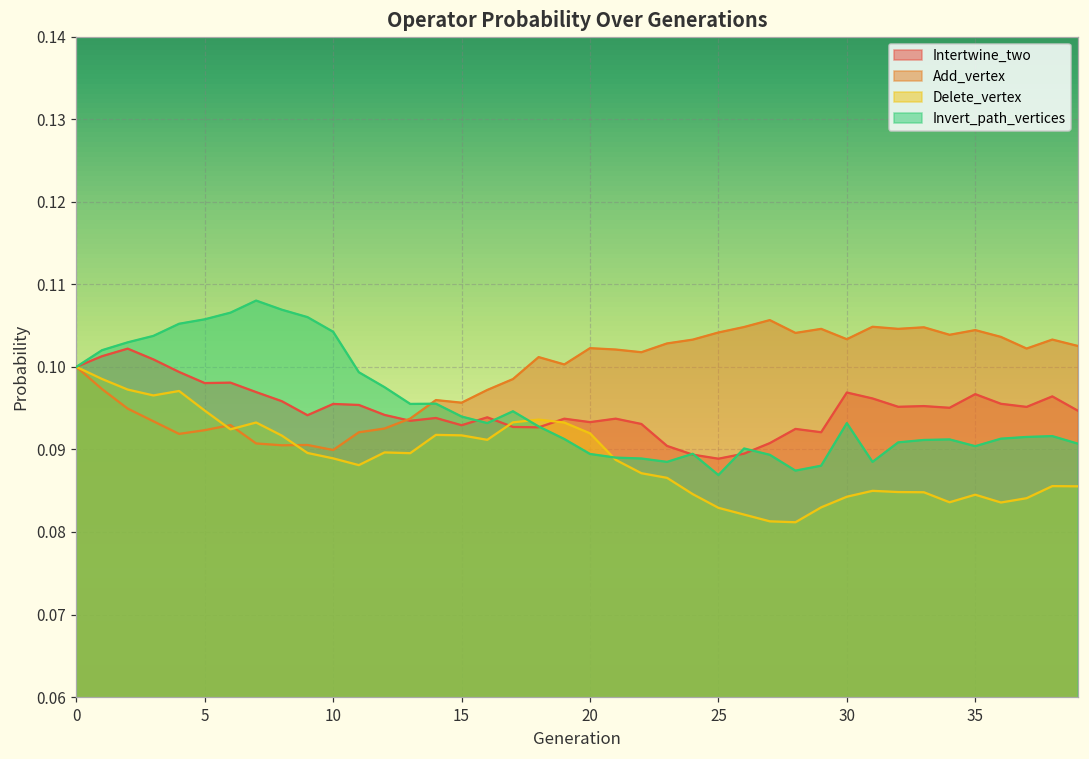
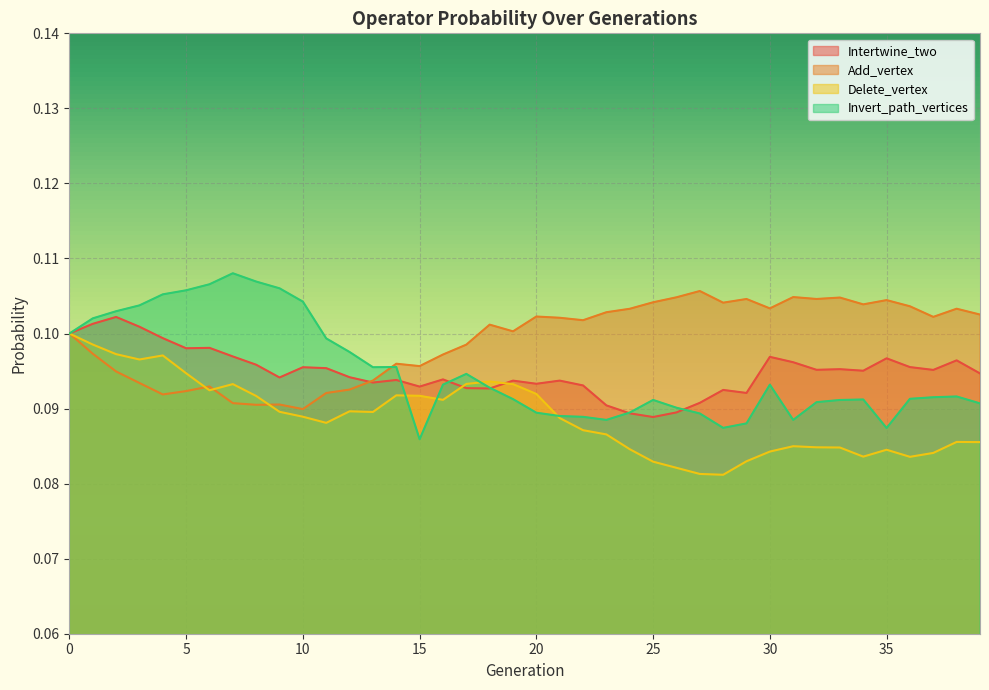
  {
    "Invert_path_vertices": {
      "5": 0.106,
      "10": 0.104,
-     "15": 0.094,
+     "15": 0.086,
      "20": 0.089,
-     "25": 0.087,
+     "25": 0.091,
      "30": 0.093,
-     "35": 0.090
+     "35": 0.087
    }
  }
